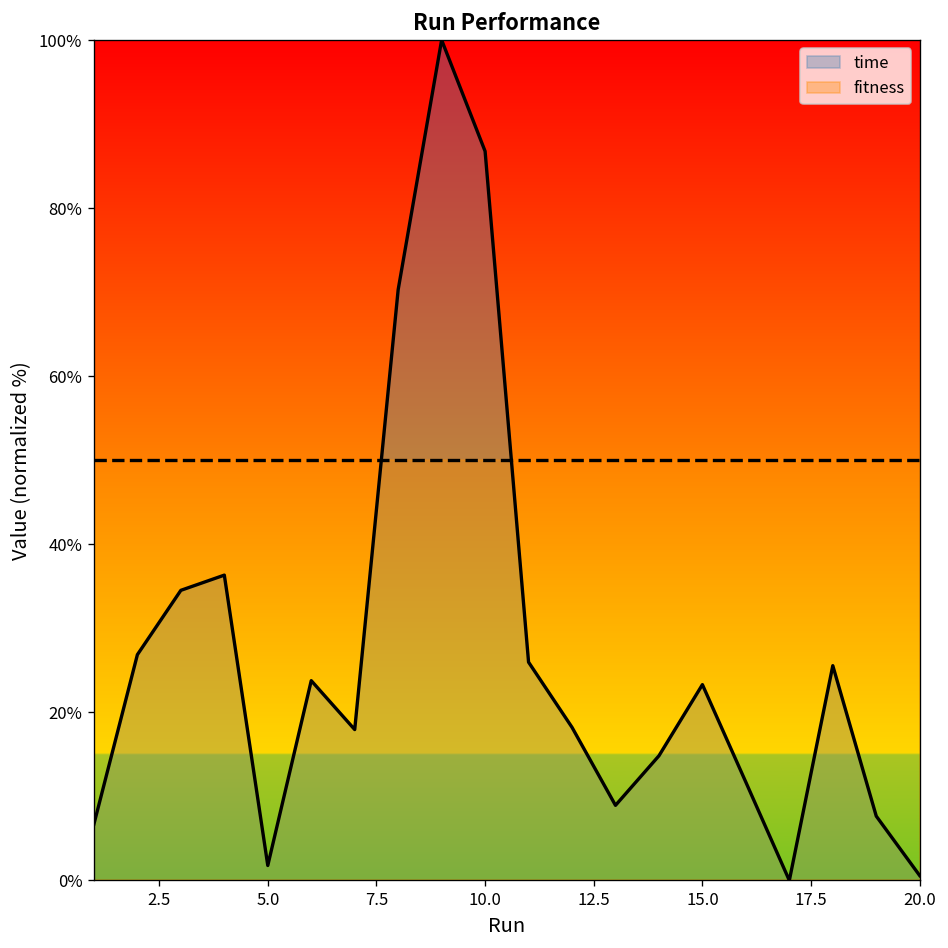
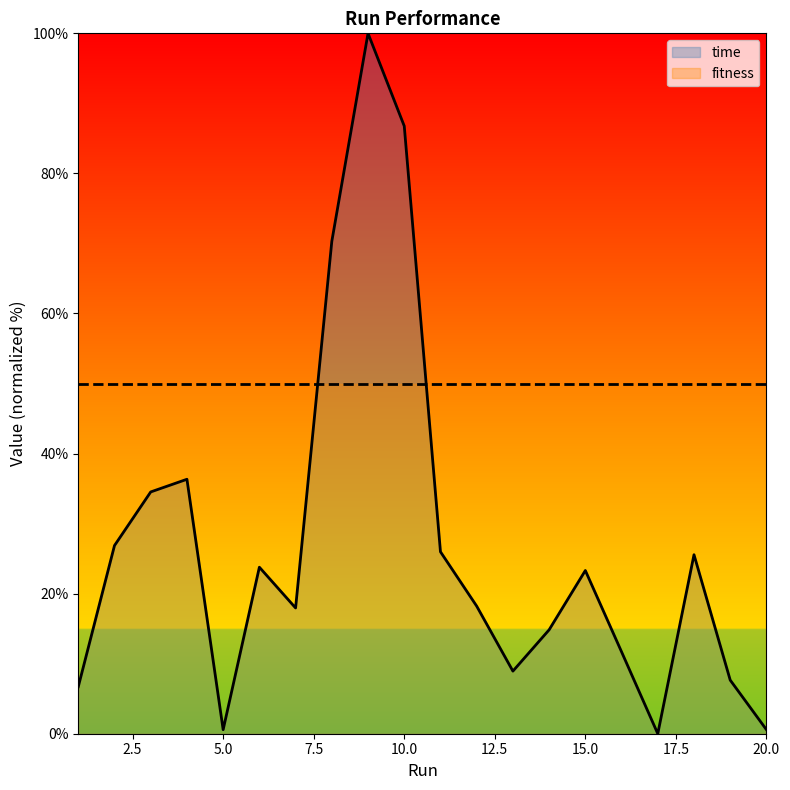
  {
    "time": {
-     "5.0": "2%",
+     "5.0": "1%",
      "10.0": "87%",
      "15.0": "23%",
      "20.0": "1%"
    },
    "fitness": {
      "5.0": "50%",
      "10.0": "50%",
      "15.0": "50%",
      "20.0": "50%"
    }
  }
